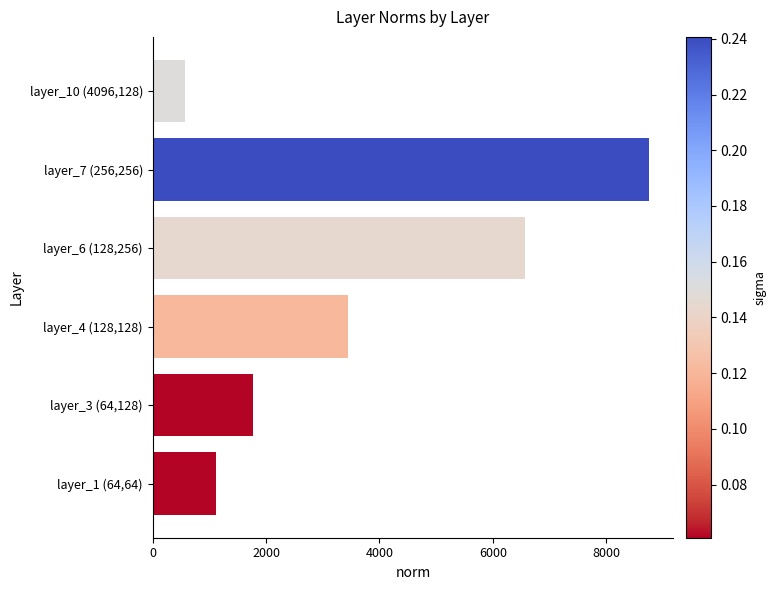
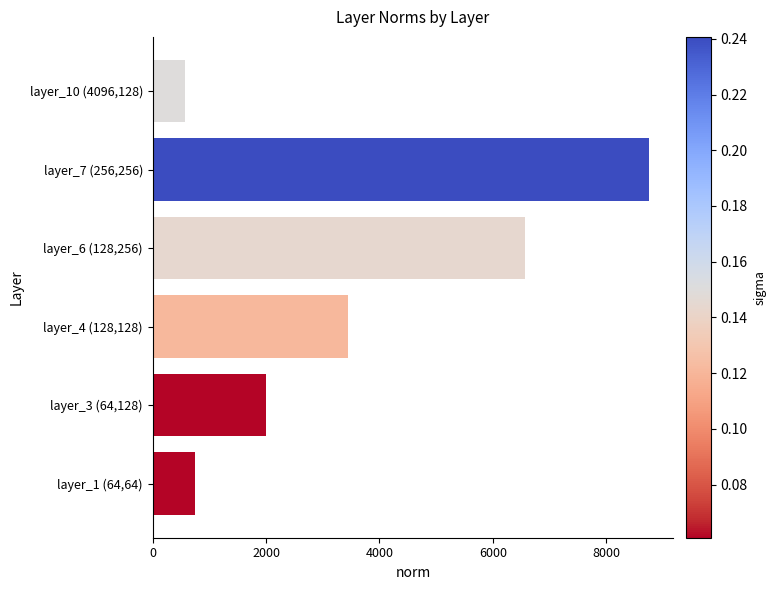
  {
    "layer_10 (4096,128)": 600,
    "layer_7 (256,256)": 8700,
    "layer_6 (128,256)": 6600,
    "layer_4 (128,128)": 3500,
-   "layer_3 (64,128)": 1800,
-   "layer_1 (64,64)": 1100
+   "layer_3 (64,128)": 2000,
+   "layer_1 (64,64)": 700
  }
